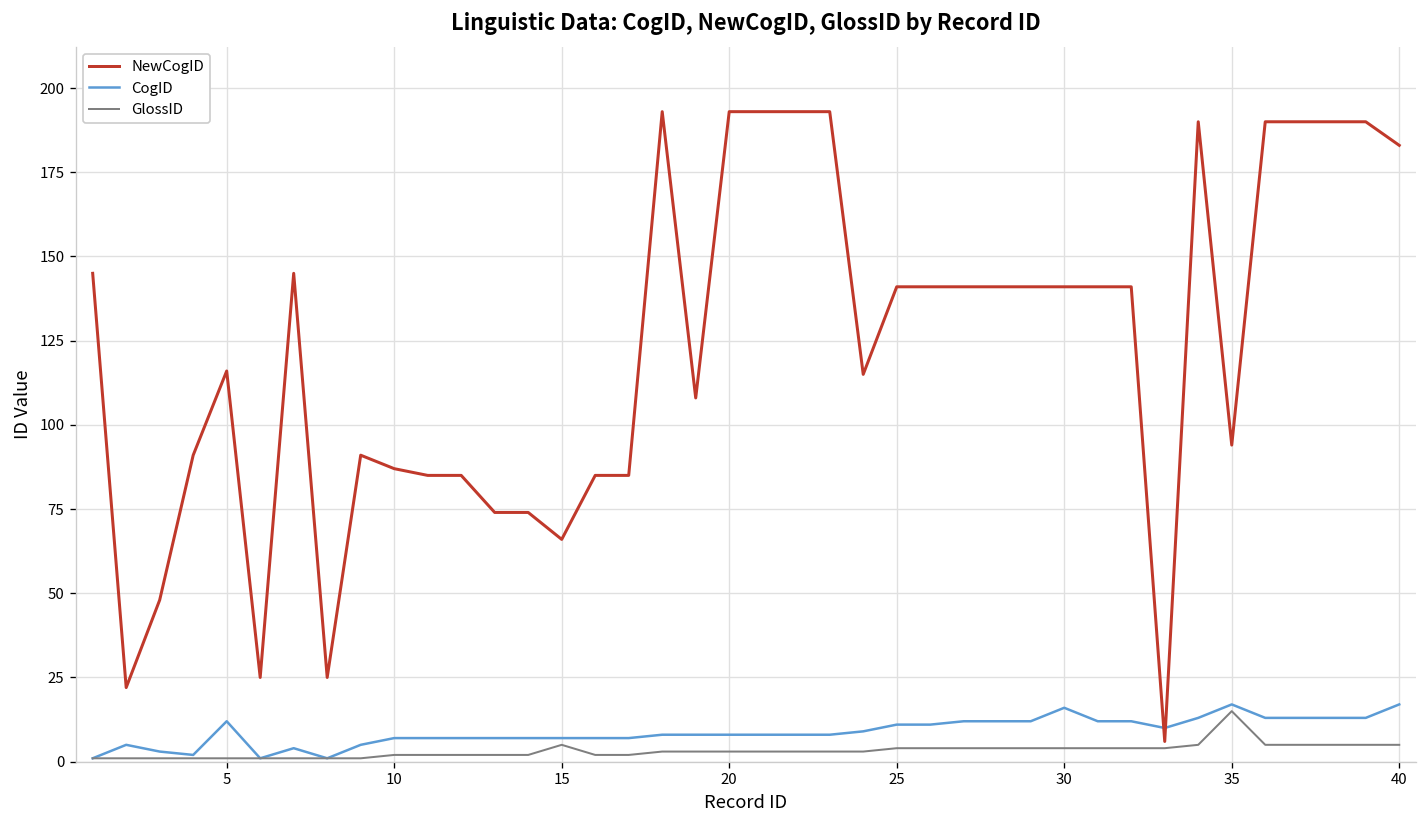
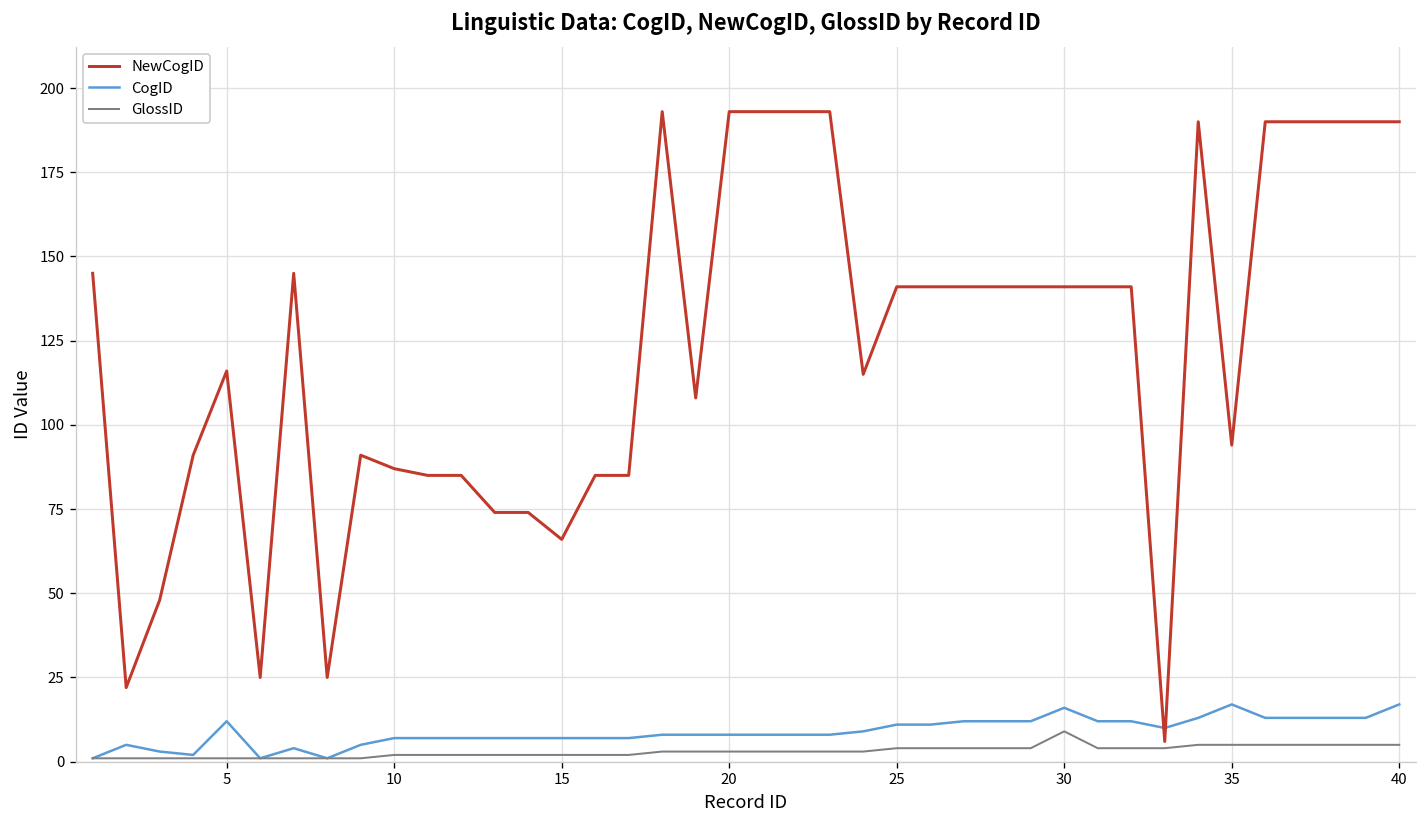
  {
    "NewCogID": {
      "5": 116,
      "10": 87,
      "15": 66,
      "20": 193,
      "25": 141,
      "30": 141,
      "35": 94,
-     "40": 183
+     "40": 190
    },
    "CogID": {
      "5": 12,
      "10": 7,
      "15": 7,
      "20": 8,
      "25": 11,
      "30": 16,
      "35": 17,
      "40": 17
    },
    "GlossID": {
      "5": 1,
      "10": 2,
-     "15": 5,
+     "15": 2,
      "20": 3,
      "25": 4,
-     "30": 4,
-     "35": 15,
+     "30": 9,
+     "35": 5,
      "40": 5
    }
  }
